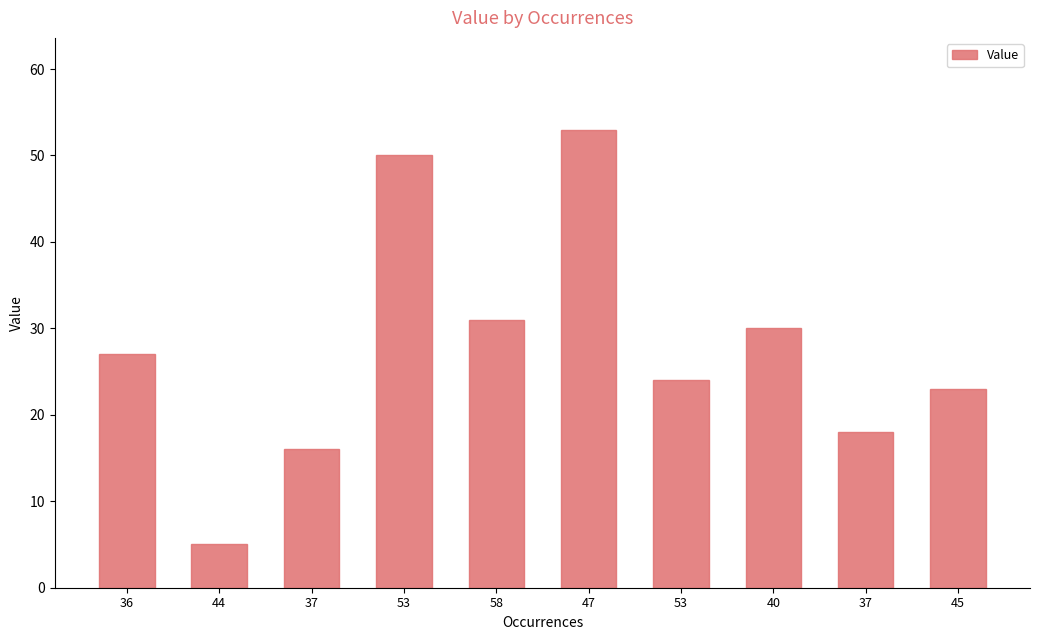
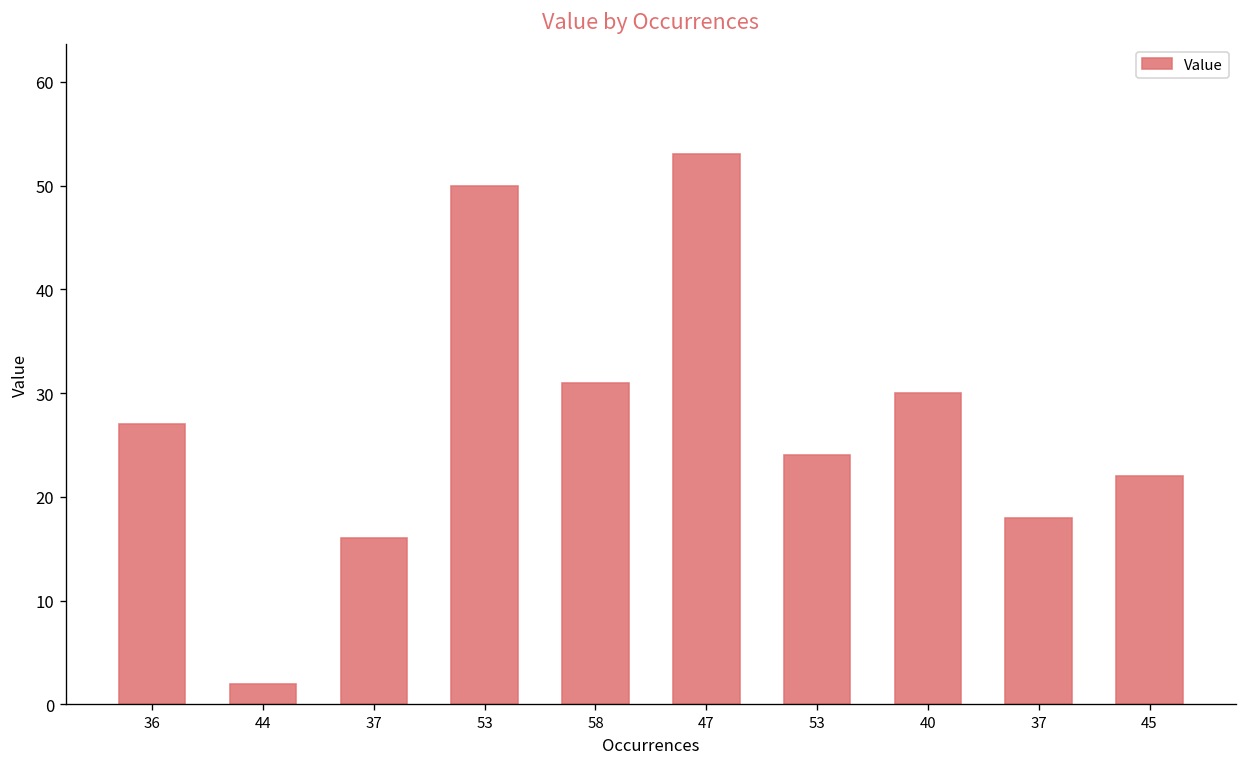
  {
    "36": 27,
-   "44": 5,
+   "44": 2,
    "58": 31,
    "47": 53,
    "40": 30,
-   "45": 23
+   "45": 22
  }
